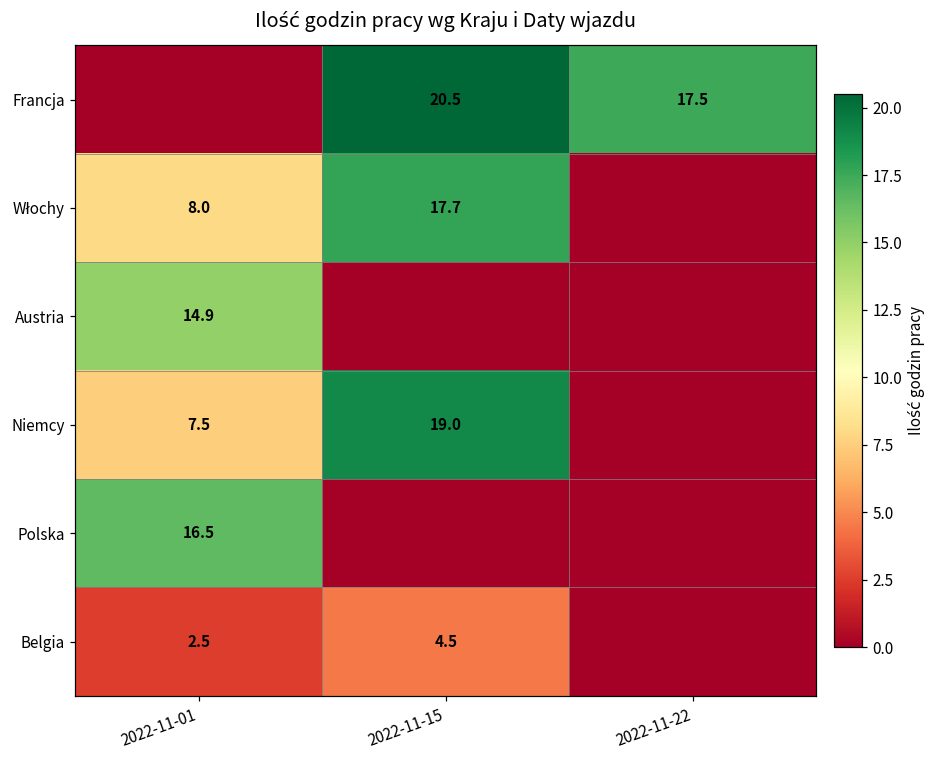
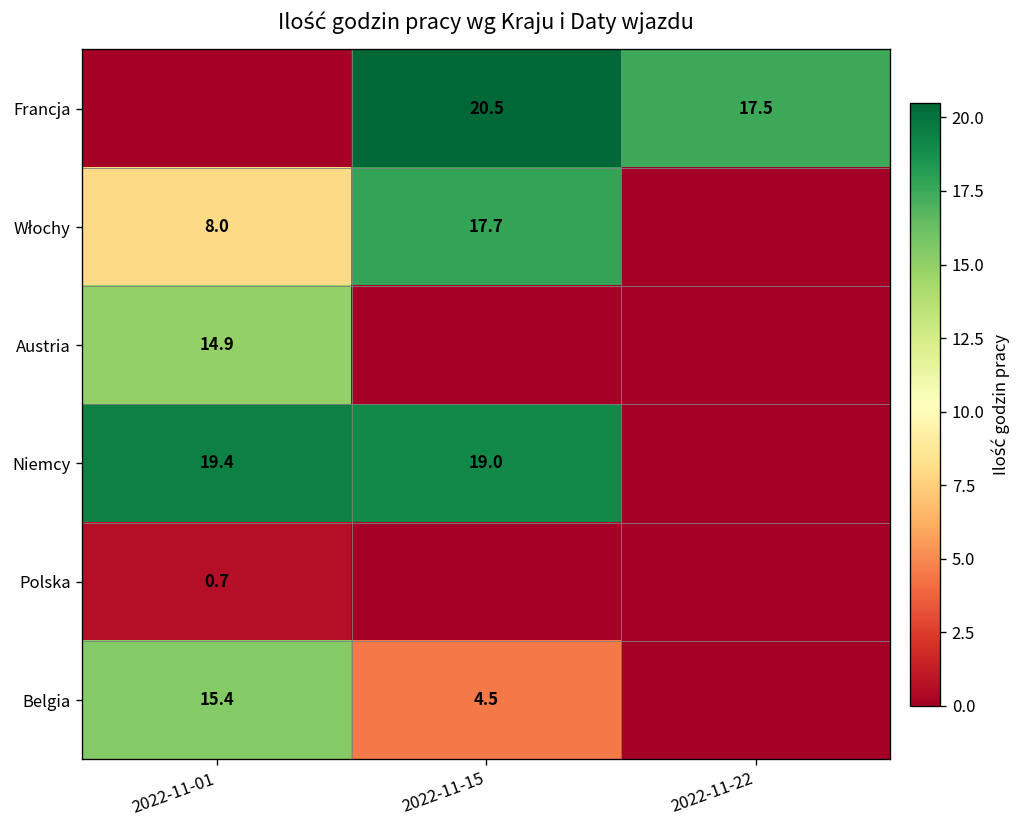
  {
    "Francja": {
      "2022-11-15": 20.5,
      "2022-11-22": 17.5
    },
    "Włochy": {
      "2022-11-01": 8.0,
      "2022-11-15": 17.7
    },
    "Austria": {
      "2022-11-01": 14.9
    },
    "Niemcy": {
-     "2022-11-01": 7.5,
+     "2022-11-01": 19.4,
      "2022-11-15": 19.0
    },
    "Polska": {
-     "2022-11-01": 16.5
+     "2022-11-01": 0.7
    },
    "Belgia": {
-     "2022-11-01": 2.5,
+     "2022-11-01": 15.4,
      "2022-11-15": 4.5
    }
  }
